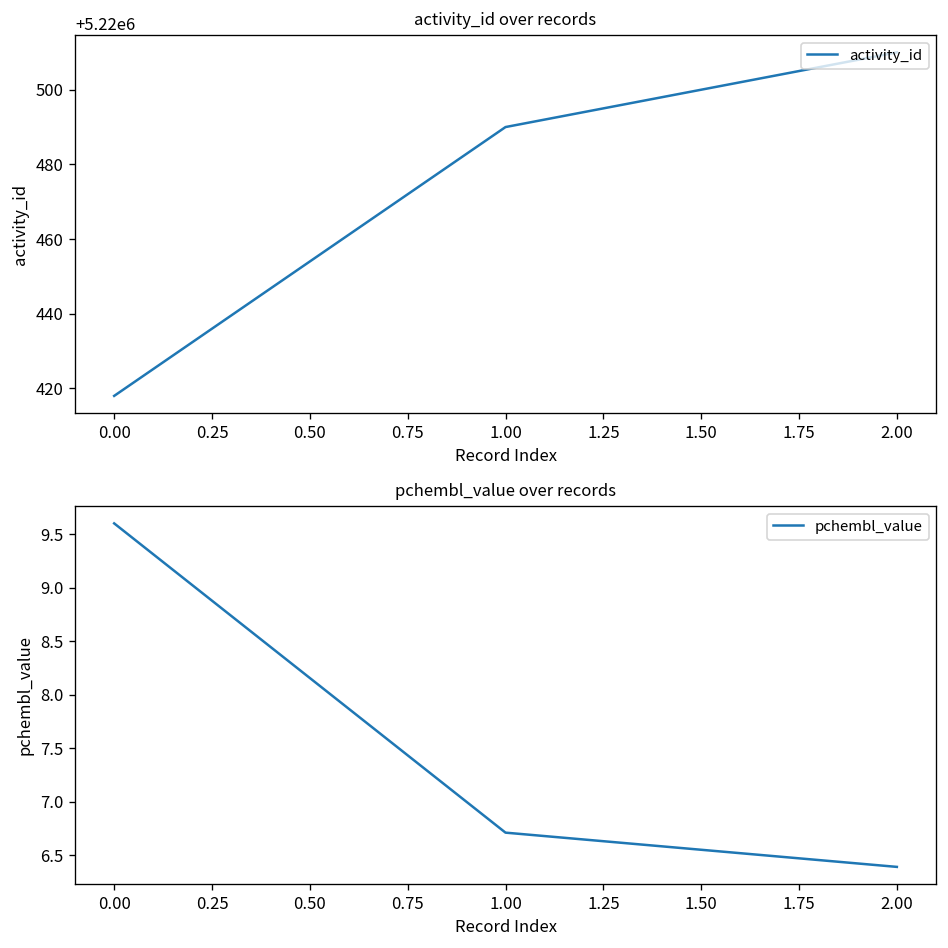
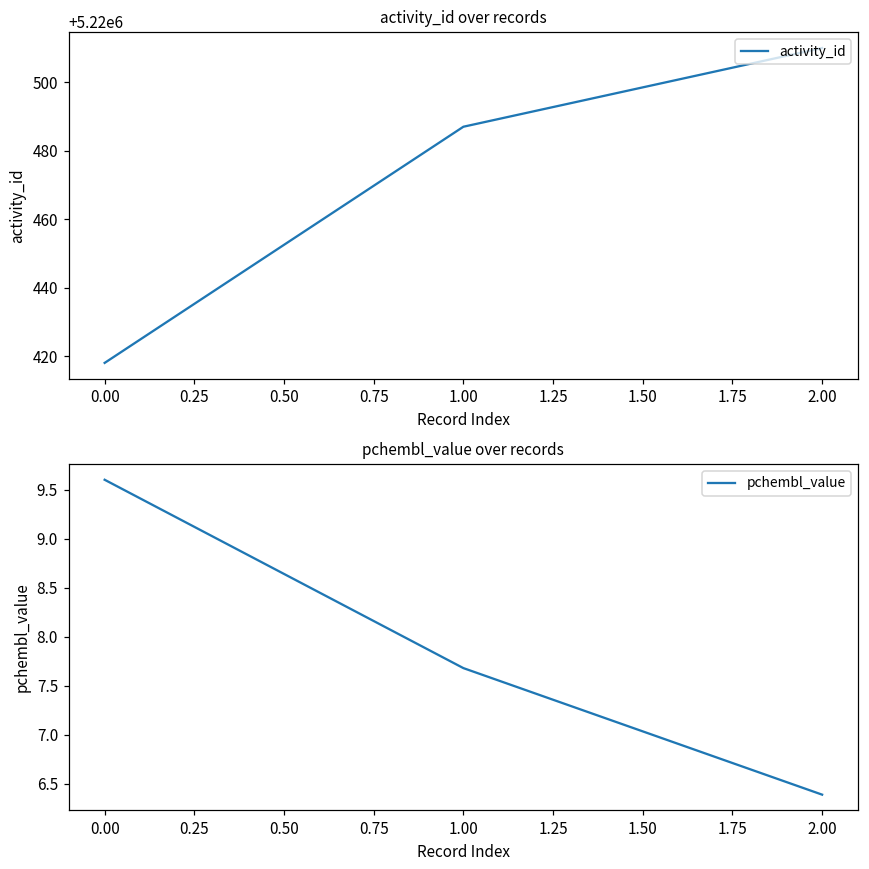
  {
    "activity_id over records": {
      "0.00": 5220418,
-     "1.00": 5220490
+     "1.00": 5220487
    },
    "pchembl_value over records": {
      "0.00": 9.6,
-     "1.00": 6.7,
+     "1.00": 7.7,
      "2.00": 6.4
    }
  }
